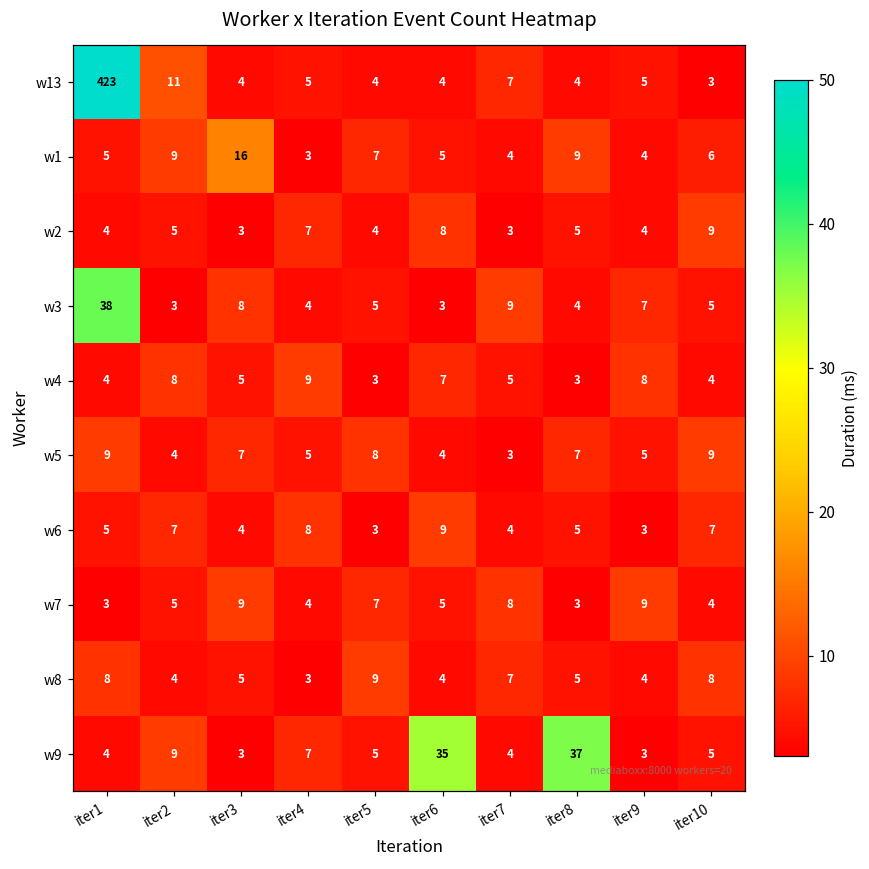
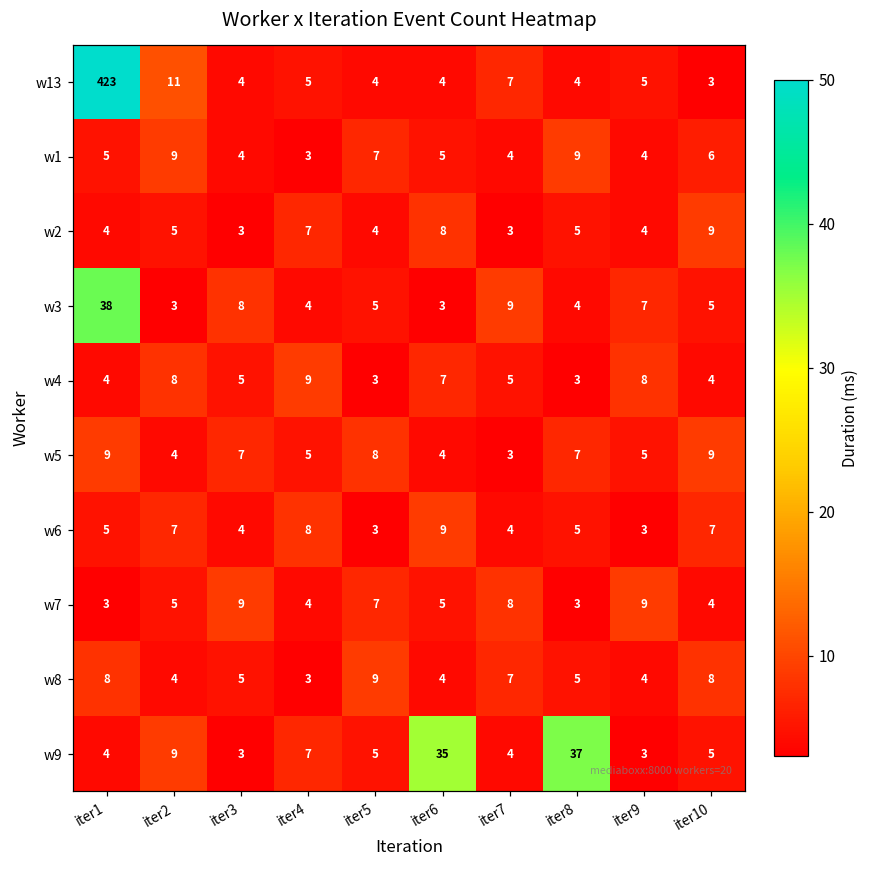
  {
    "w13": {
      "iter1": 423,
      "iter2": 11,
      "iter3": 4,
      "iter4": 5,
      "iter5": 4,
      "iter6": 4,
      "iter7": 7,
      "iter8": 4,
      "iter9": 5,
      "iter10": 3
    },
    "w1": {
      "iter1": 5,
      "iter2": 9,
-     "iter3": 16,
+     "iter3": 4,
      "iter4": 3,
      "iter5": 7,
      "iter6": 5,
      "iter7": 4,
      "iter8": 9,
      "iter9": 4,
      "iter10": 6
    },
    "w2": {
      "iter1": 4,
      "iter2": 5,
      "iter3": 3,
      "iter4": 7,
      "iter5": 4,
      "iter6": 8,
      "iter7": 3,
      "iter8": 5,
      "iter9": 4,
      "iter10": 9
    },
    "w3": {
      "iter1": 38,
      "iter2": 3,
      "iter3": 8,
      "iter4": 4,
      "iter5": 5,
      "iter6": 3,
      "iter7": 9,
      "iter8": 4,
      "iter9": 7,
      "iter10": 5
    },
    "w4": {
      "iter1": 4,
      "iter2": 8,
      "iter3": 5,
      "iter4": 9,
      "iter5": 3,
      "iter6": 7,
      "iter7": 5,
      "iter8": 3,
      "iter9": 8,
      "iter10": 4
    },
    "w5": {
      "iter1": 9,
      "iter2": 4,
      "iter3": 7,
      "iter4": 5,
      "iter5": 8,
      "iter6": 4,
      "iter7": 3,
      "iter8": 7,
      "iter9": 5,
      "iter10": 9
    },
    "w6": {
      "iter1": 5,
      "iter2": 7,
      "iter3": 4,
      "iter4": 8,
      "iter5": 3,
      "iter6": 9,
      "iter7": 4,
      "iter8": 5,
      "iter9": 3,
      "iter10": 7
    },
    "w7": {
      "iter1": 3,
      "iter2": 5,
      "iter3": 9,
      "iter4": 4,
      "iter5": 7,
      "iter6": 5,
      "iter7": 8,
      "iter8": 3,
      "iter9": 9,
      "iter10": 4
    },
    "w8": {
      "iter1": 8,
      "iter2": 4,
      "iter3": 5,
      "iter4": 3,
      "iter5": 9,
      "iter6": 4,
      "iter7": 7,
      "iter8": 5,
      "iter9": 4,
      "iter10": 8
    },
    "w9": {
      "iter1": 4,
      "iter2": 9,
      "iter3": 3,
      "iter4": 7,
      "iter5": 5,
      "iter6": 35,
      "iter7": 4,
      "iter8": 37,
      "iter10": 5
    }
  }
